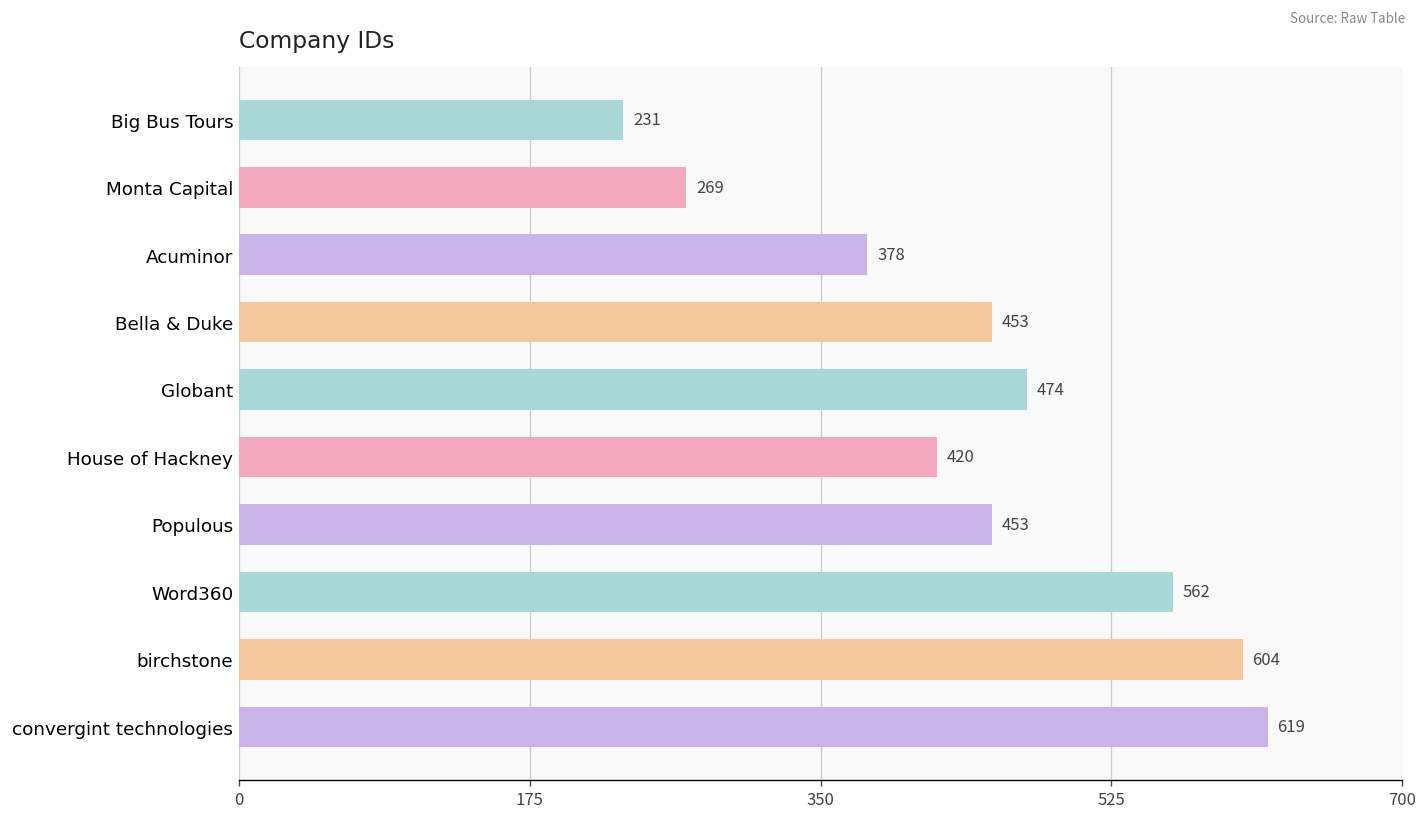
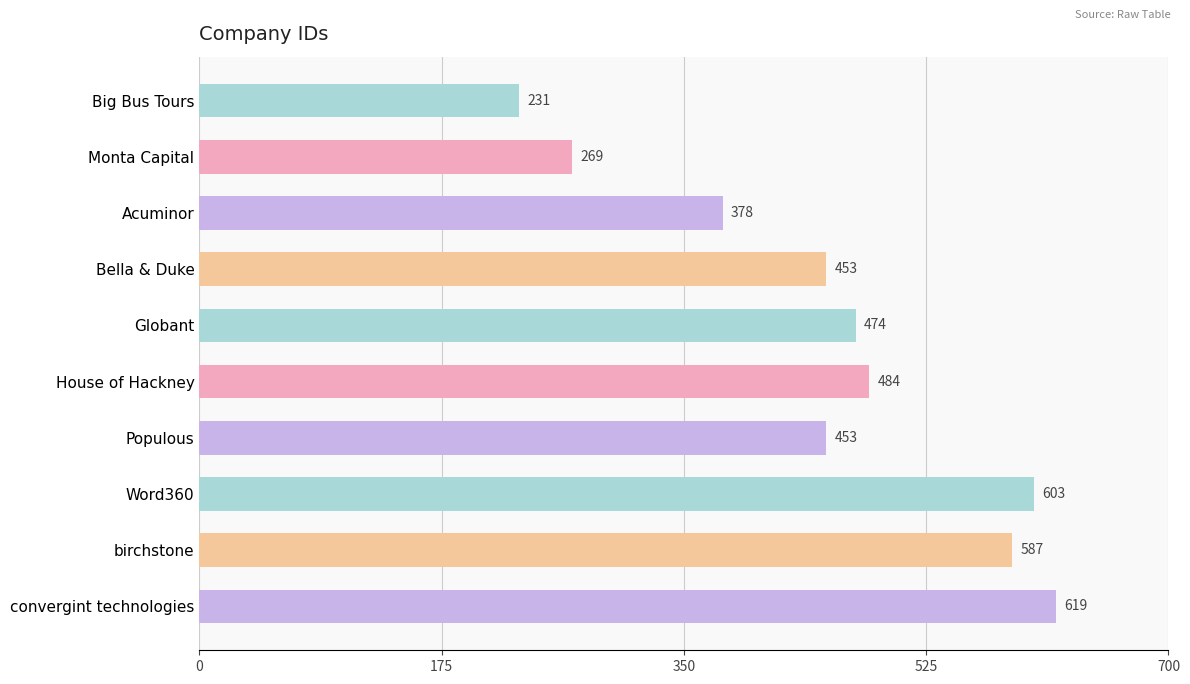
  {
    "Big Bus Tours": 231,
    "Monta Capital": 269,
    "Acuminor": 378,
    "Bella & Duke": 453,
    "Globant": 474,
-   "House of Hackney": 420,
+   "House of Hackney": 484,
    "Populous": 453,
-   "Word360": 562,
-   "birchstone": 604,
+   "Word360": 603,
+   "birchstone": 587,
    "convergint technologies": 619
  }
